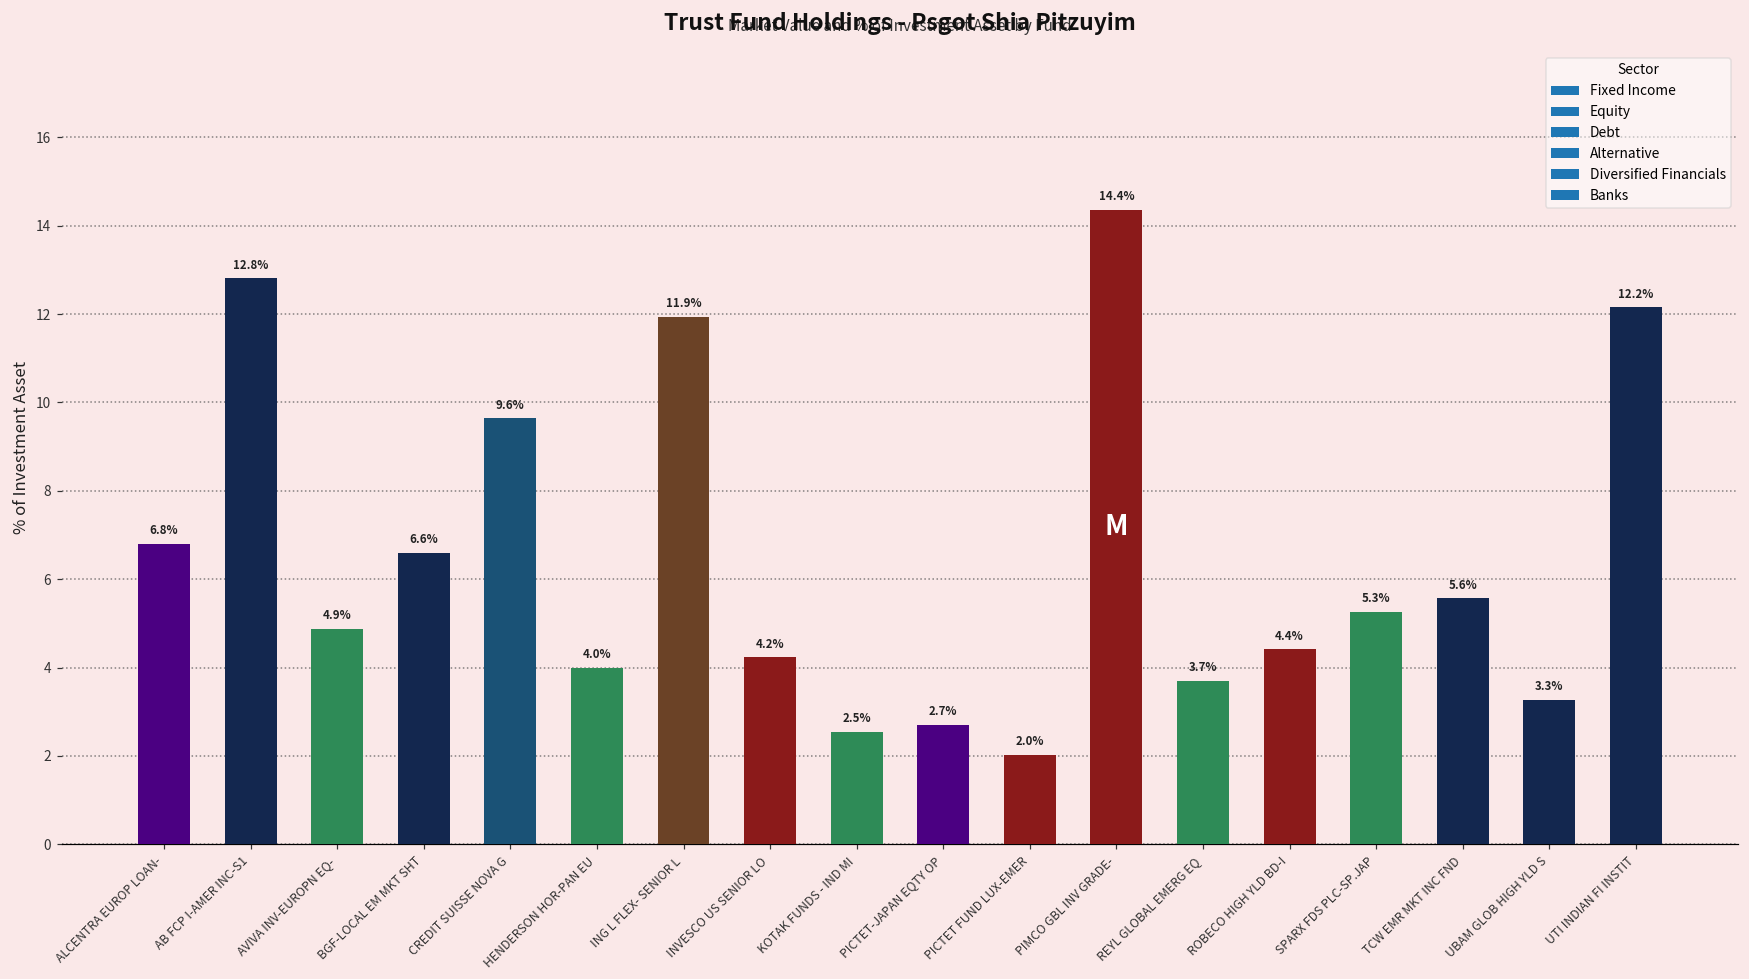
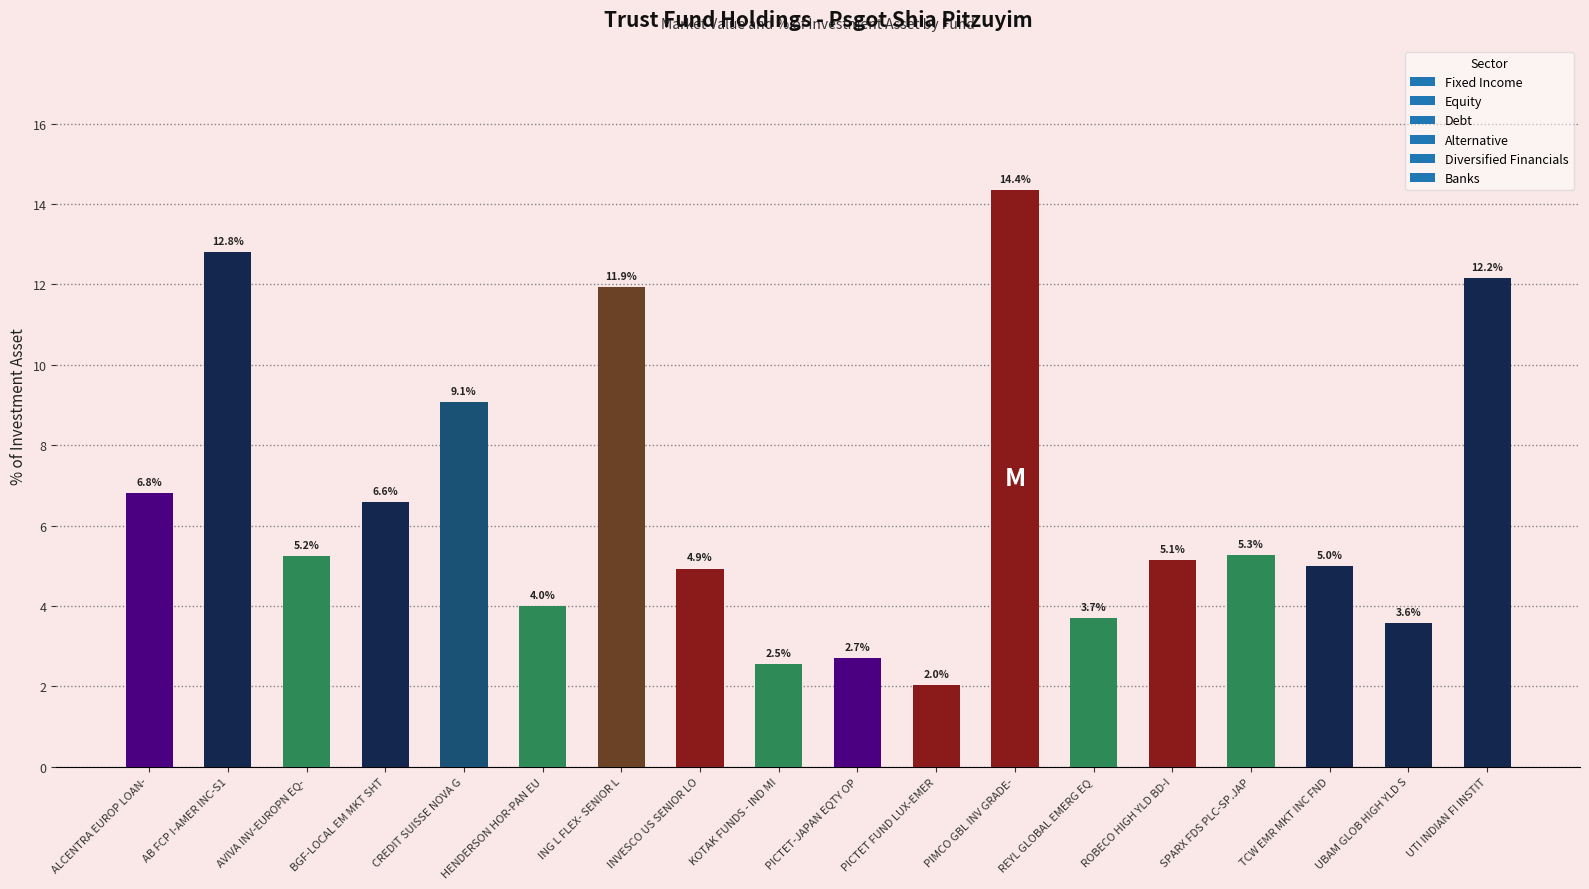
  {
    "ALCENTRA EUROP LOAN-": "6.8%",
    "AB FCP I-AMER INC-S1": "12.8%",
-   "AVIVA INV-EUROPN EQ-": "4.9%",
+   "AVIVA INV-EUROPN EQ-": "5.2%",
    "BGF-LOCAL EM MKT SHT": "6.6%",
-   "CREDIT SUISSE NOVA G": "9.6%",
+   "CREDIT SUISSE NOVA G": "9.1%",
    "HENDERSON HOR-PAN EU": "4.0%",
    "ING L FLEX- SENIOR L": "11.9%",
-   "INVESCO US SENIOR LO": "4.2%",
+   "INVESCO US SENIOR LO": "4.9%",
    "KOTAK FUNDS - IND MI": "2.5%",
    "PICTET-JAPAN EQTY OP": "2.7%",
    "PICTET FUND LUX-EMER": "2.0%",
    "PIMCO GBL INV GRADE-": "14.4%",
    "REYL GLOBAL EMERG EQ": "3.7%",
-   "ROBECO HIGH YLD BD-I": "4.4%",
+   "ROBECO HIGH YLD BD-I": "5.1%",
    "SPARX FDS PLC-SP.JAP": "5.3%",
-   "TCW EMR MKT INC FND": "5.6%",
-   "UBAM GLOB HIGH YLD S": "3.3%",
+   "TCW EMR MKT INC FND": "5.0%",
+   "UBAM GLOB HIGH YLD S": "3.6%",
    "UTI INDIAN FI INSTIT": "12.2%"
  }
